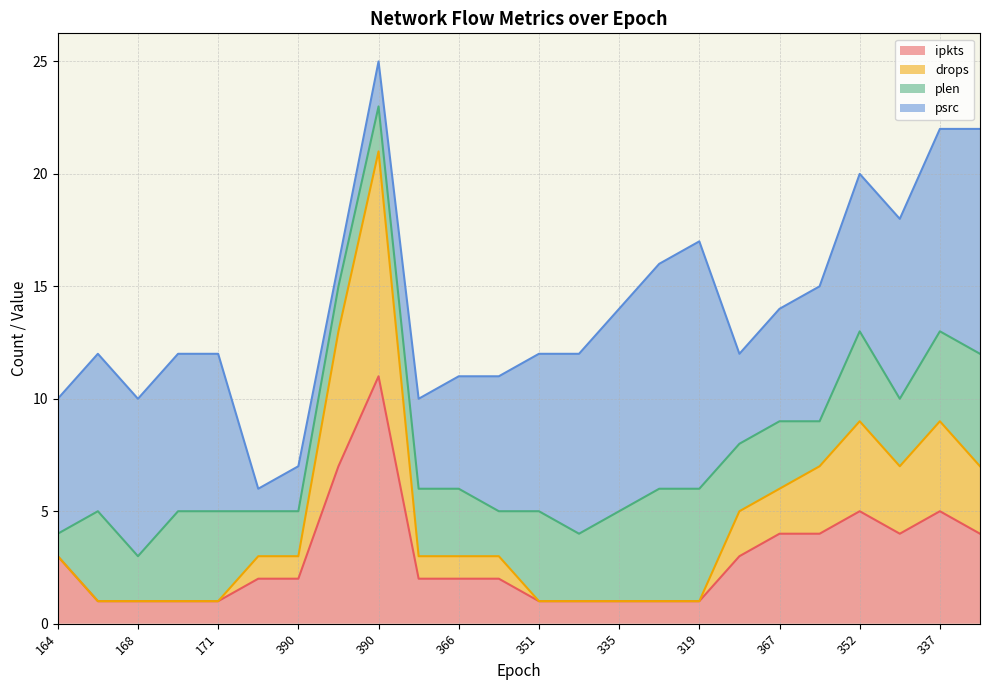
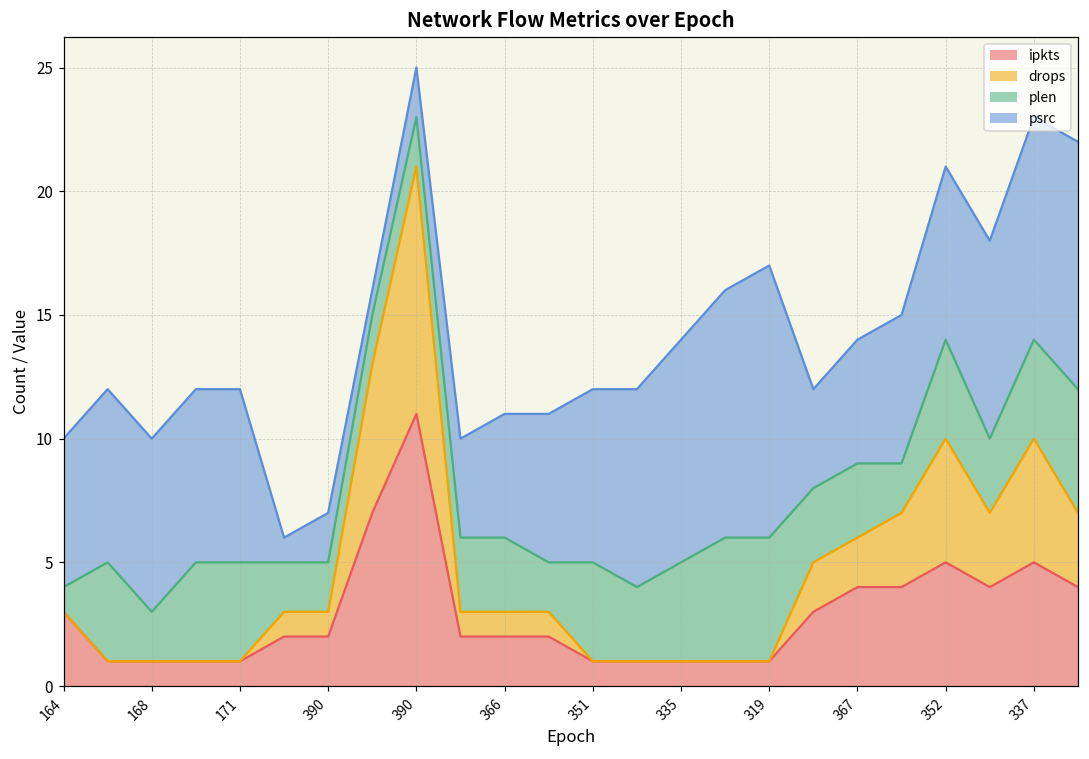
  {
    "ipkts": {
      "366": 2,
      "367": 4,
      "352": 5,
      "337": 5
    },
    "drops": {
      "366": 1,
      "367": 2,
-     "352": 4,
-     "337": 4
+     "352": 5,
+     "337": 5
    },
    "plen": {
      "164": 1,
      "168": 2,
      "171": 4,
      "366": 3,
      "351": 4,
      "335": 4,
      "319": 5,
      "367": 3,
      "352": 4,
      "337": 4
    },
    "psrc": {
      "164": 6,
      "168": 7,
      "171": 7,
      "366": 5,
      "351": 7,
      "335": 9,
      "319": 11,
      "367": 5,
      "352": 7
    }
  }
